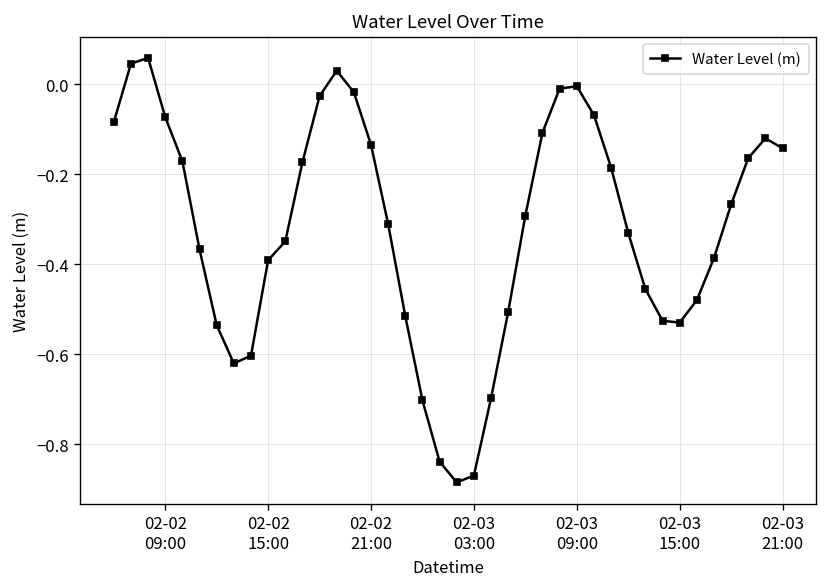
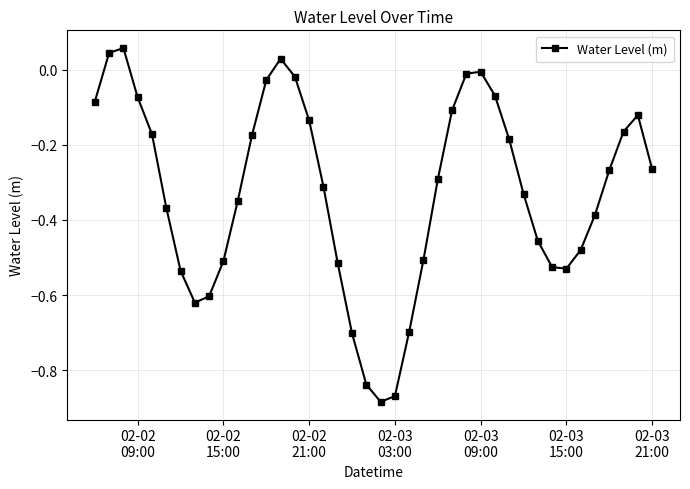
  {
    "02-02 09:00": -0.07,
-   "02-02 15:00": -0.39,
+   "02-02 15:00": -0.51,
    "02-02 21:00": -0.13,
    "02-03 03:00": -0.87,
    "02-03 09:00": 0.00,
    "02-03 15:00": -0.53,
-   "02-03 21:00": -0.14
+   "02-03 21:00": -0.26
  }
